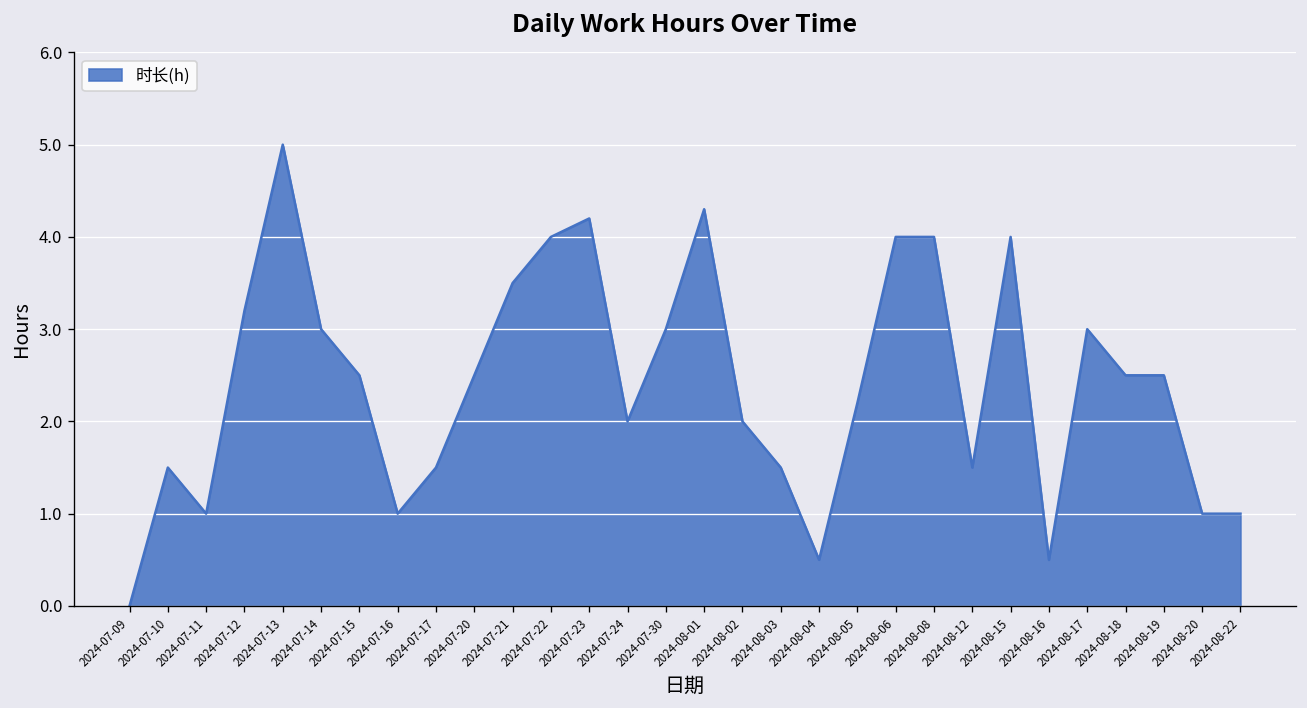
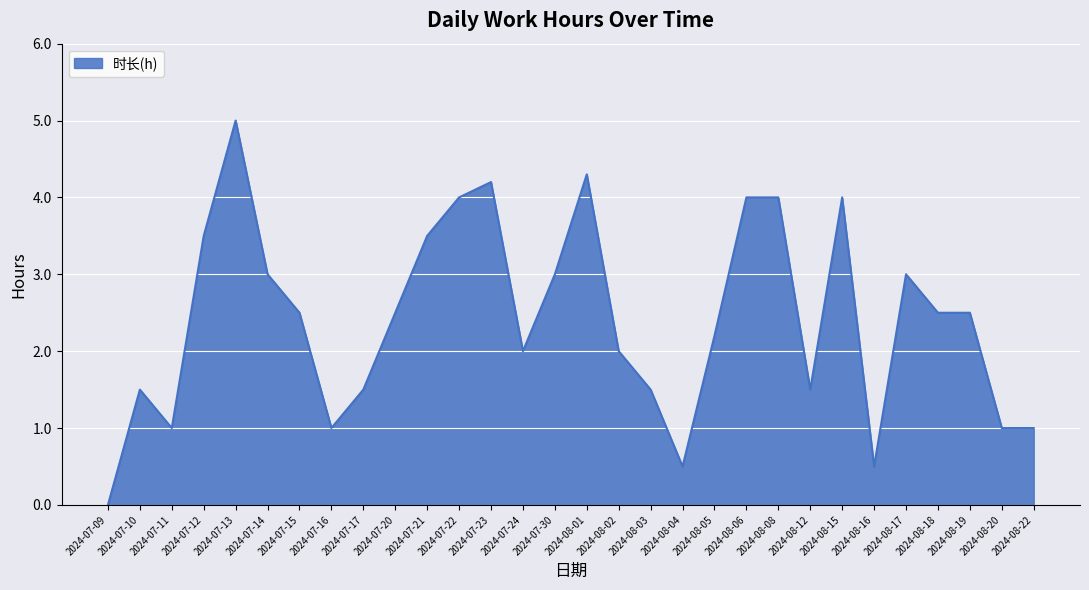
  {
    "2024-07-09": 0.0,
    "2024-07-10": 1.5,
    "2024-07-11": 1.0,
-   "2024-07-12": 3.2,
+   "2024-07-12": 3.5,
    "2024-07-13": 5.0,
    "2024-07-14": 3.0,
    "2024-07-15": 2.5,
    "2024-07-16": 1.0,
    "2024-07-17": 1.5,
    "2024-07-20": 2.5,
    "2024-07-21": 3.5,
    "2024-07-22": 4.0,
    "2024-07-23": 4.2,
    "2024-07-24": 2.0,
    "2024-07-30": 3.0,
    "2024-08-01": 4.3,
    "2024-08-02": 2.0,
    "2024-08-03": 1.5,
    "2024-08-04": 0.5,
    "2024-08-05": 2.2,
    "2024-08-06": 4.0,
    "2024-08-08": 4.0,
    "2024-08-12": 1.5,
    "2024-08-15": 4.0,
    "2024-08-16": 0.5,
    "2024-08-17": 3.0,
    "2024-08-18": 2.5,
    "2024-08-19": 2.5,
    "2024-08-20": 1.0,
    "2024-08-22": 1.0
  }
